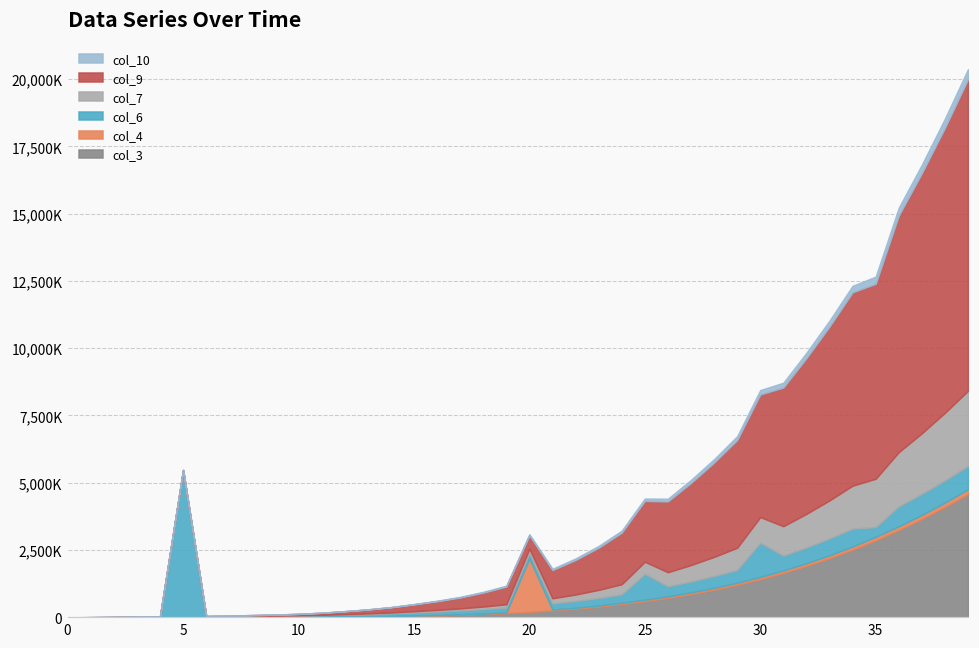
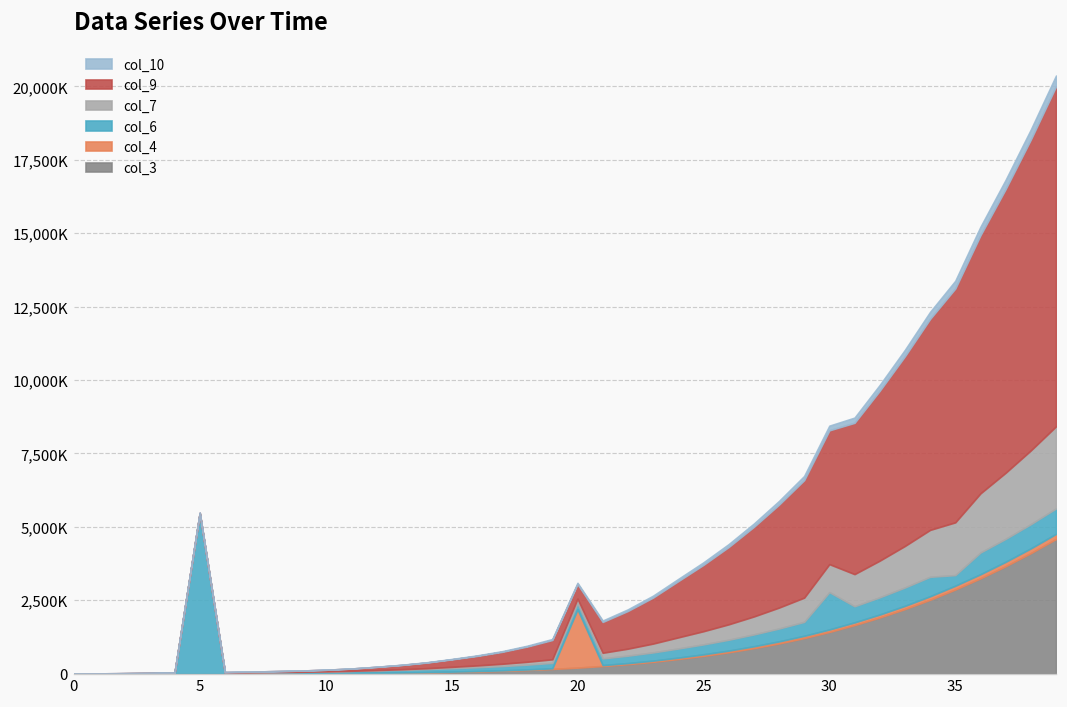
  {
    "col_4": {
      "20": "2,000,000",
      "35": "100,000"
    },
    "col_6": {
      "20": "200,000",
-     "25": "1,000,000",
+     "25": "300,000",
      "30": "1,300,000",
      "35": "400,000"
    },
    "col_9": {
      "30": "4,600,000",
-     "35": "7,200,000"
+     "35": "8,000,000"
    }
  }
